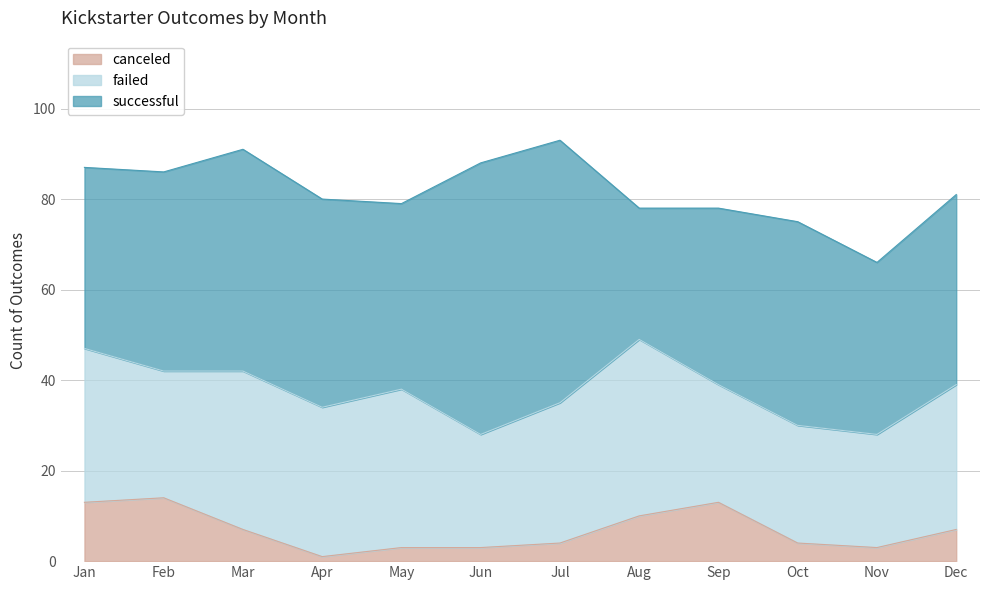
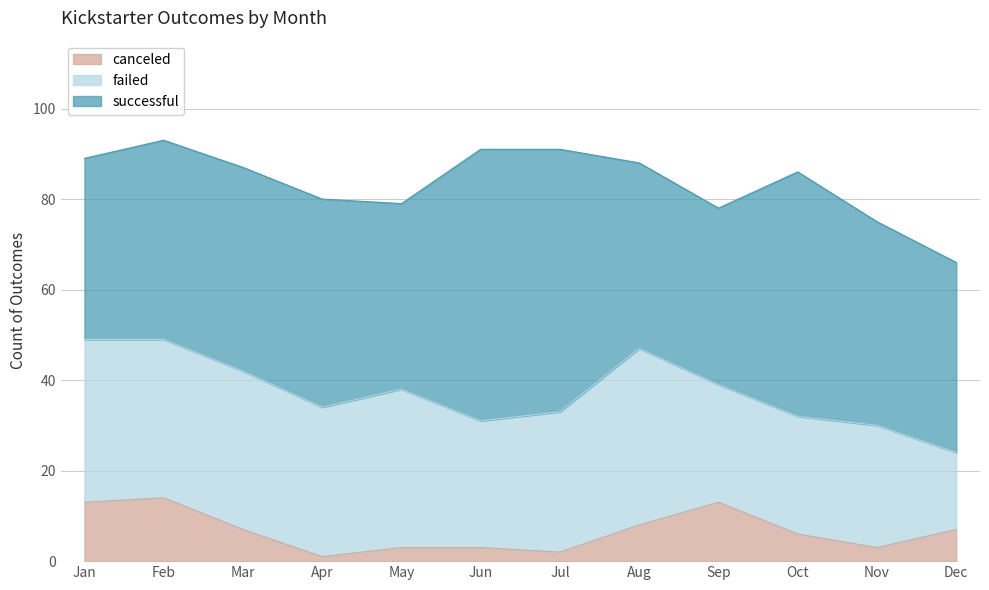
  {
    "canceled": {
      "Jan": 13,
      "Feb": 14,
      "Mar": 7,
      "Apr": 1,
      "May": 3,
      "Jun": 3,
-     "Jul": 4,
-     "Aug": 10,
+     "Jul": 2,
+     "Aug": 8,
      "Sep": 13,
-     "Oct": 4,
+     "Oct": 6,
      "Nov": 3,
      "Dec": 7
    },
    "failed": {
-     "Jan": 34,
-     "Feb": 28,
+     "Jan": 36,
+     "Feb": 35,
      "Mar": 35,
      "Apr": 33,
      "May": 35,
-     "Jun": 25,
+     "Jun": 28,
      "Jul": 31,
      "Aug": 39,
      "Sep": 26,
      "Oct": 26,
-     "Nov": 25,
-     "Dec": 32
+     "Nov": 27,
+     "Dec": 17
    },
    "successful": {
      "Jan": 40,
      "Feb": 44,
-     "Mar": 49,
+     "Mar": 45,
      "Apr": 46,
      "May": 41,
      "Jun": 60,
      "Jul": 58,
-     "Aug": 29,
+     "Aug": 41,
      "Sep": 39,
-     "Oct": 45,
-     "Nov": 38,
+     "Oct": 54,
+     "Nov": 45,
      "Dec": 42
    }
  }
